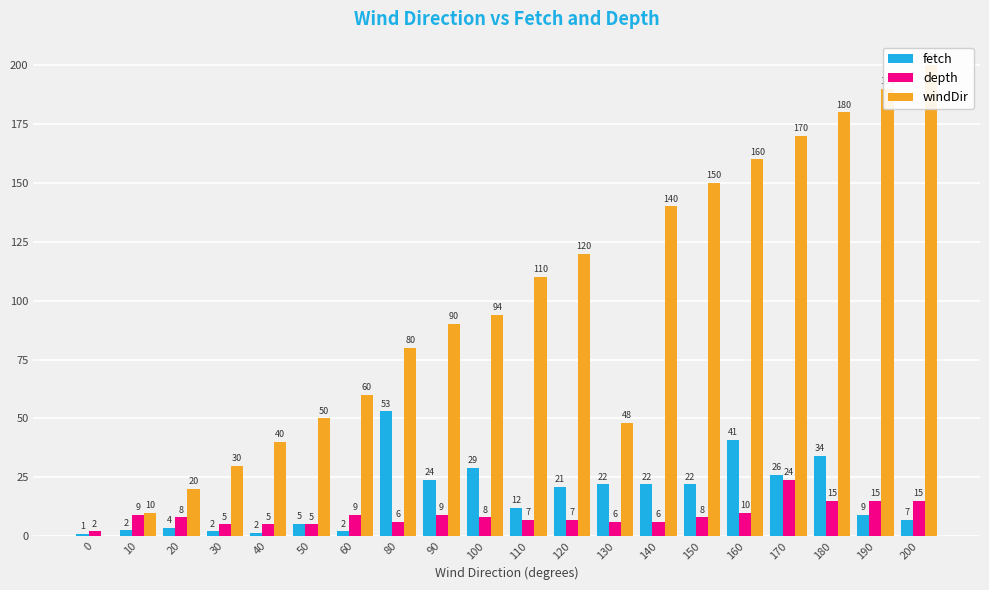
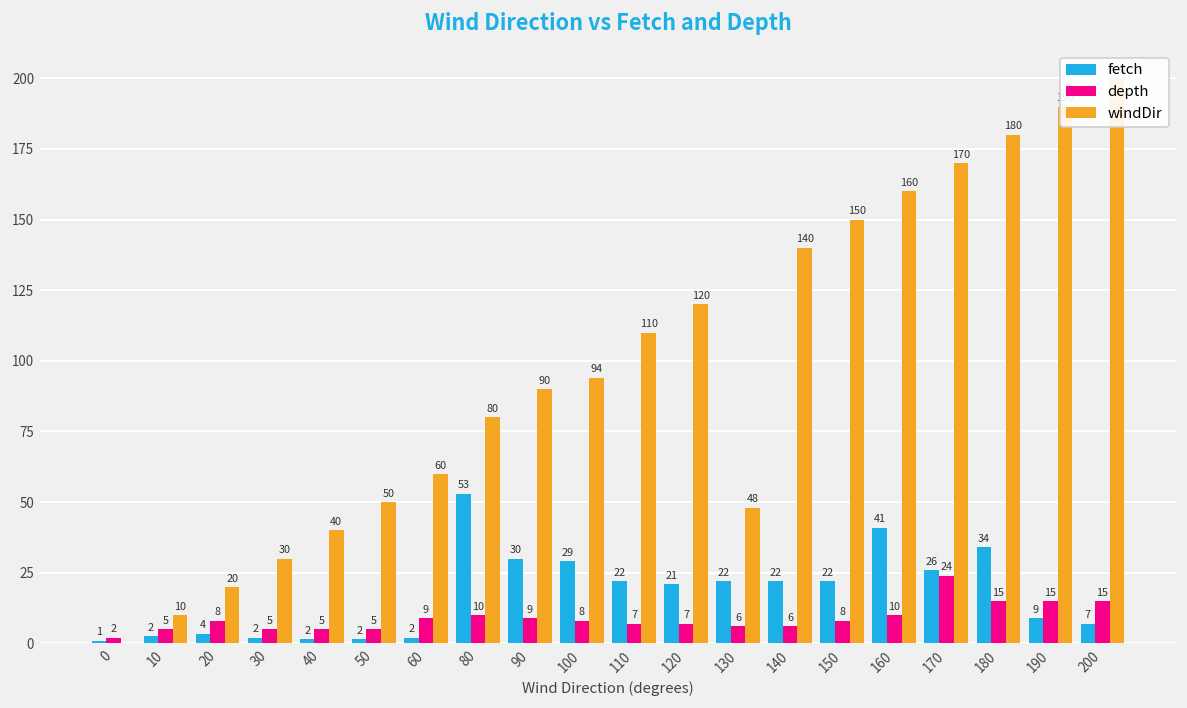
  {
    "fetch": {
      "0": 1,
      "10": 2,
      "20": 4,
      "30": 2,
      "40": 2,
-     "50": 5,
+     "50": 2,
      "60": 2,
      "80": 53,
-     "90": 24,
+     "90": 30,
      "100": 29,
-     "110": 12,
+     "110": 22,
      "120": 21,
      "130": 22,
      "140": 22,
      "150": 22,
      "160": 41,
      "170": 26,
      "180": 34,
      "190": 9,
      "200": 7
    },
    "depth": {
      "0": 2,
-     "10": 9,
+     "10": 5,
      "20": 8,
      "30": 5,
      "40": 5,
      "50": 5,
      "60": 9,
-     "80": 6,
+     "80": 10,
      "90": 9,
      "100": 8,
      "110": 7,
      "120": 7,
      "130": 6,
      "140": 6,
      "150": 8,
      "160": 10,
      "170": 24,
      "180": 15,
      "190": 15,
      "200": 15
    },
    "windDir": {
      "10": 10,
      "20": 20,
      "30": 30,
      "40": 40,
      "50": 50,
      "60": 60,
      "80": 80,
      "90": 90,
      "100": 94,
      "110": 110,
      "120": 120,
      "130": 48,
      "140": 140,
      "150": 150,
      "160": 160,
      "170": 170,
      "180": 180
    }
  }
